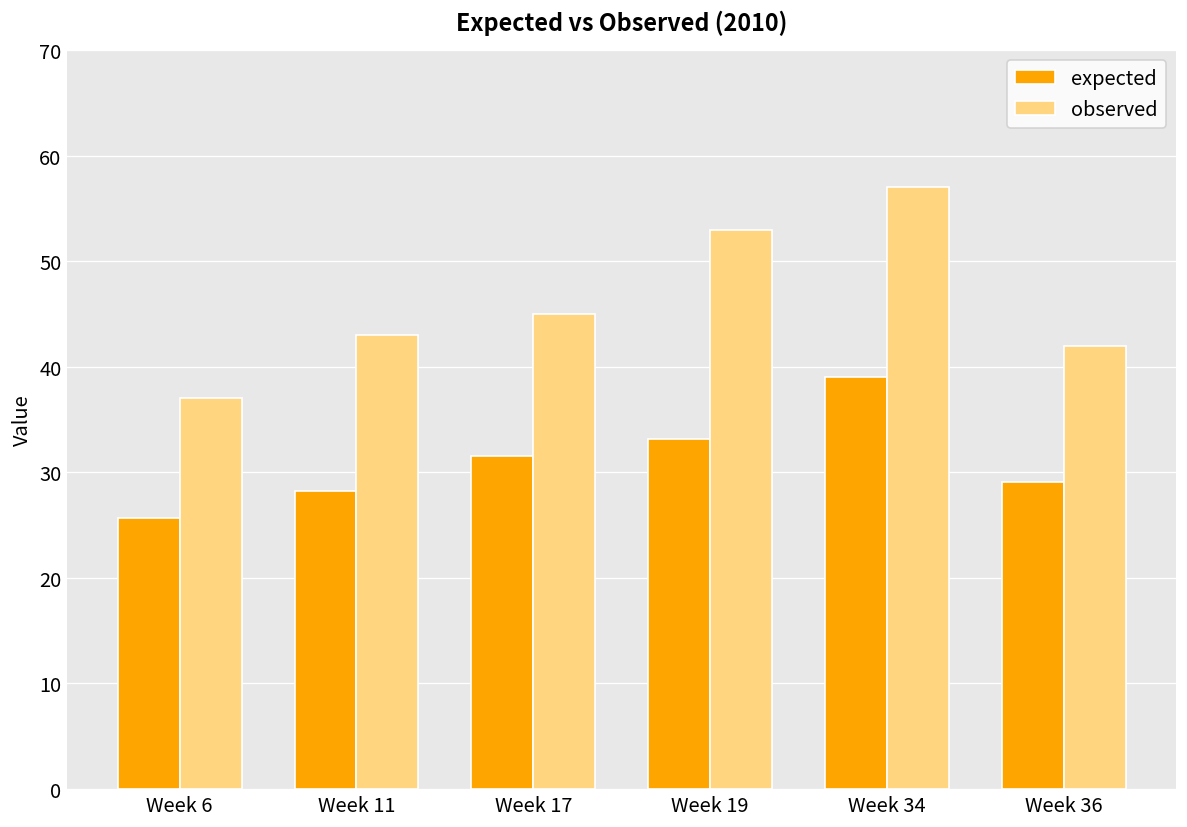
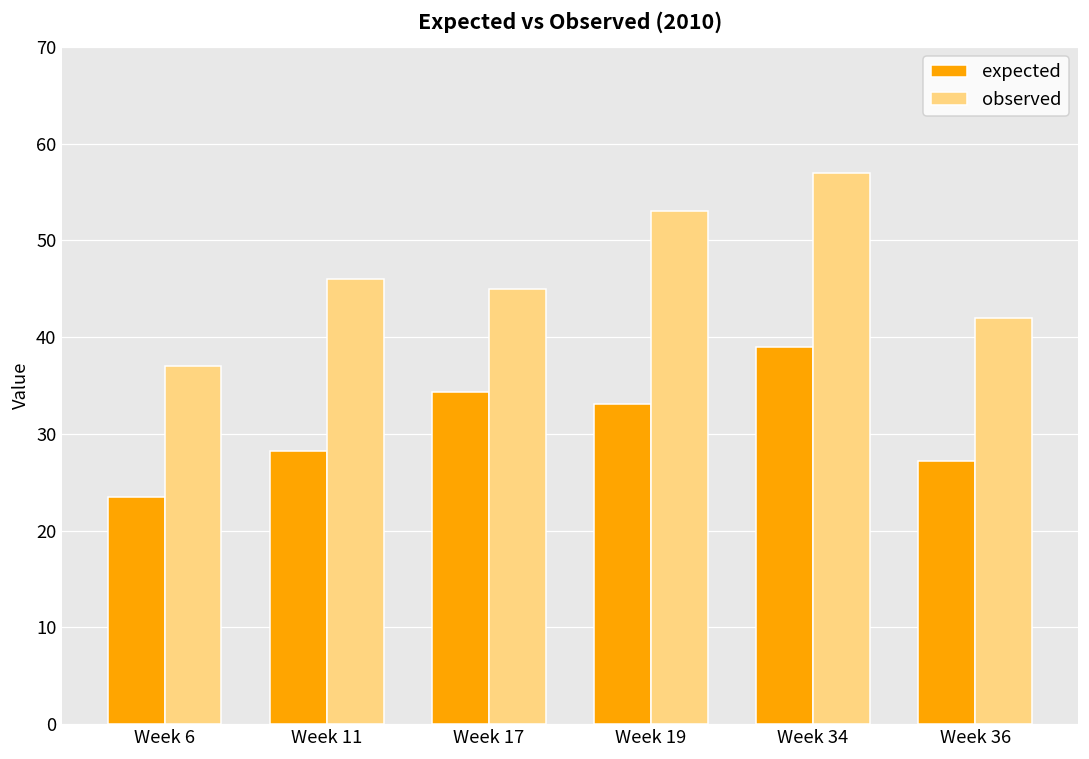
  {
    "expected": {
-     "Week 6": 26,
+     "Week 6": 23,
      "Week 11": 28,
-     "Week 17": 32,
+     "Week 17": 34,
      "Week 19": 33,
      "Week 34": 39,
-     "Week 36": 29
+     "Week 36": 27
    },
    "observed": {
      "Week 6": 37,
-     "Week 11": 43,
+     "Week 11": 46,
      "Week 17": 45,
      "Week 19": 53,
      "Week 34": 57,
      "Week 36": 42
    }
  }
